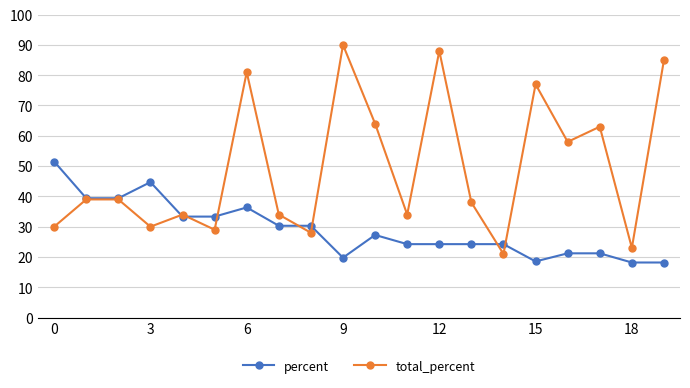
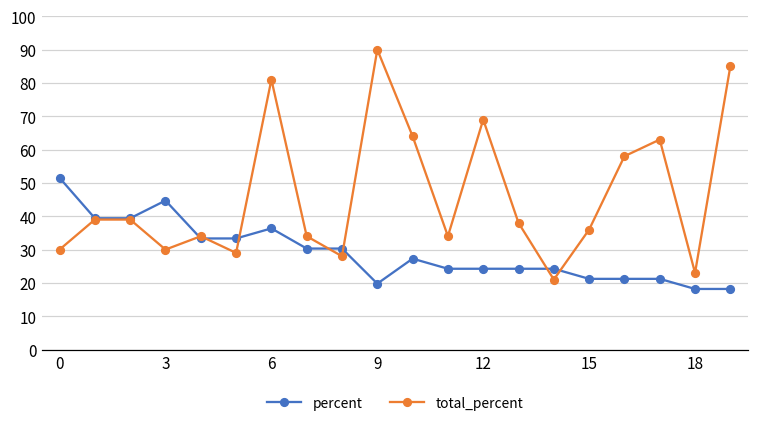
  {
    "percent": {
      "0": 52,
      "3": 45,
      "6": 36,
      "9": 20,
      "12": 24,
-     "15": 19,
+     "15": 21,
      "18": 18
    },
    "total_percent": {
      "0": 30,
      "3": 30,
      "6": 81,
      "9": 90,
-     "12": 88,
-     "15": 77,
+     "12": 69,
+     "15": 36,
      "18": 23
    }
  }
